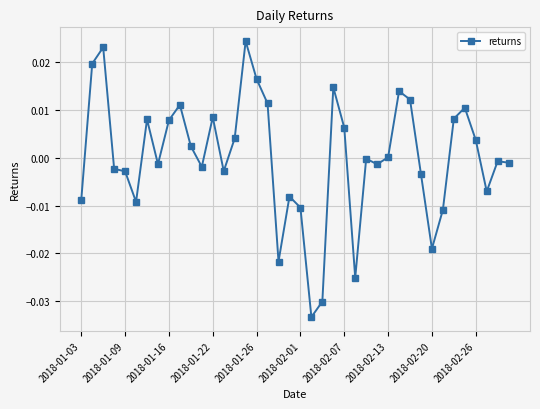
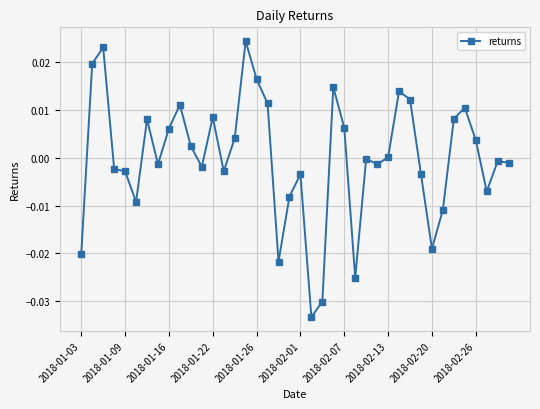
  {
-   "2018-01-03": -0.009,
+   "2018-01-03": -0.020,
    "2018-01-09": -0.003,
-   "2018-01-16": 0.008,
+   "2018-01-16": 0.006,
    "2018-01-22": 0.009,
    "2018-01-26": 0.017,
-   "2018-02-01": -0.010,
+   "2018-02-01": -0.003,
    "2018-02-07": 0.006,
    "2018-02-13": 0.000,
    "2018-02-20": -0.019,
    "2018-02-26": 0.004
  }
